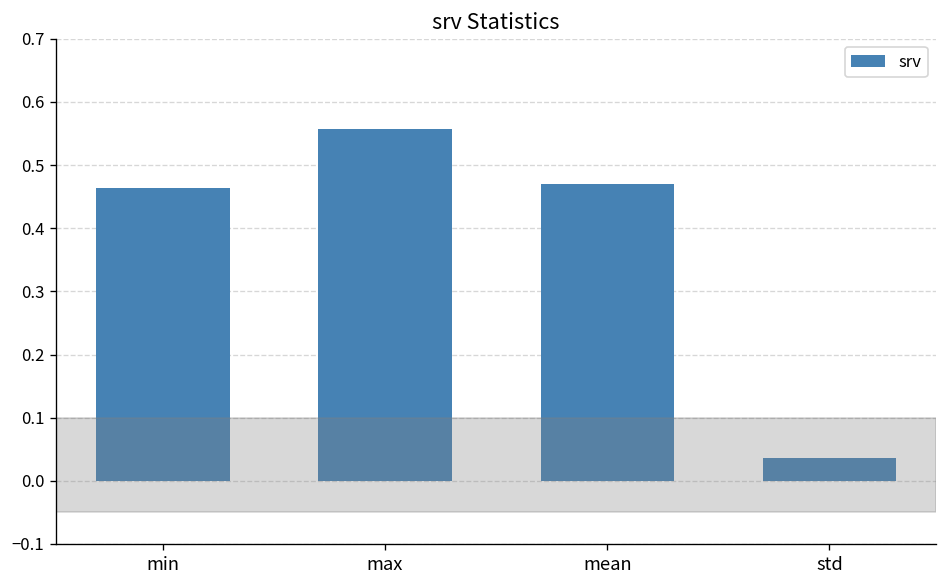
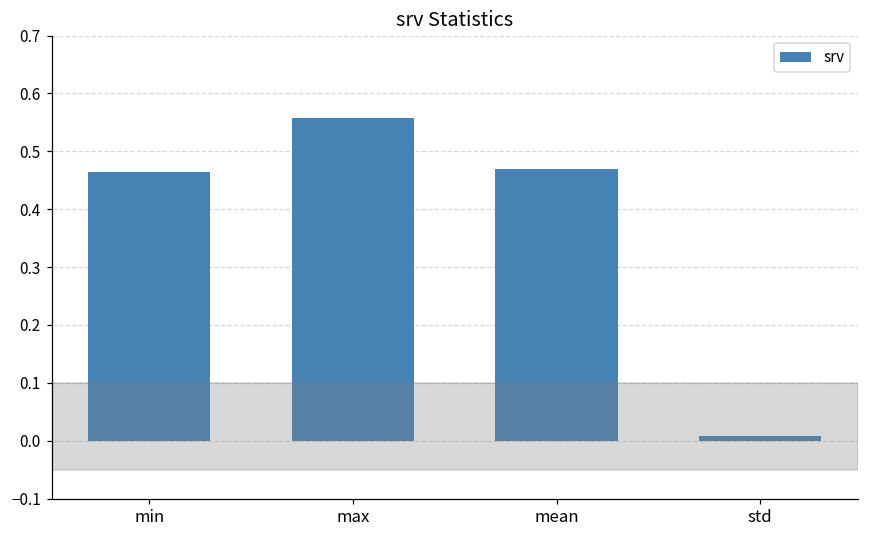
  {
    "min": 0.46,
    "max": 0.56,
    "mean": 0.47,
-   "std": 0.04
+   "std": 0.01
  }
